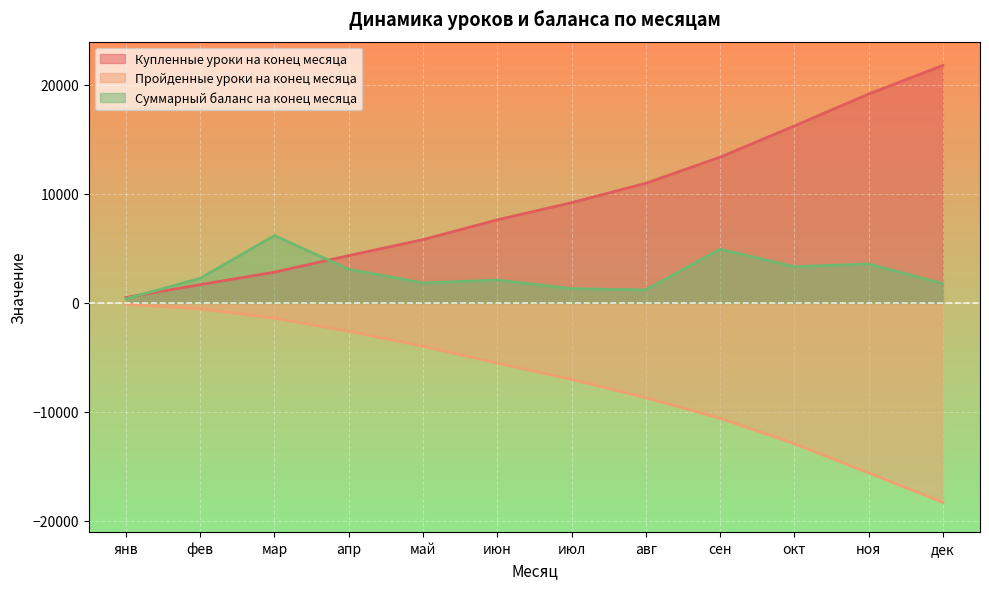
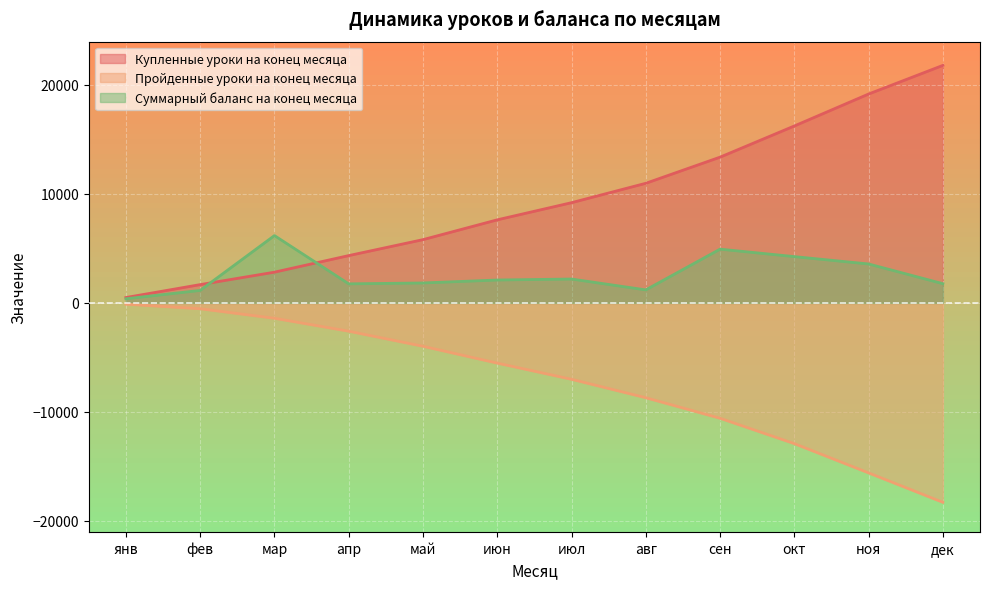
  {
    "Суммарный баланс на конец месяца": {
-     "фев": 2300,
+     "фев": 1200,
      "мар": 6200,
-     "апр": 3100,
+     "апр": 1800,
      "май": 1800,
      "июн": 2100,
-     "июл": 1300,
+     "июл": 2200,
      "авг": 1200,
      "сен": 4900,
-     "окт": 3300,
+     "окт": 4300,
      "ноя": 3600,
      "дек": 1800
    }
  }
